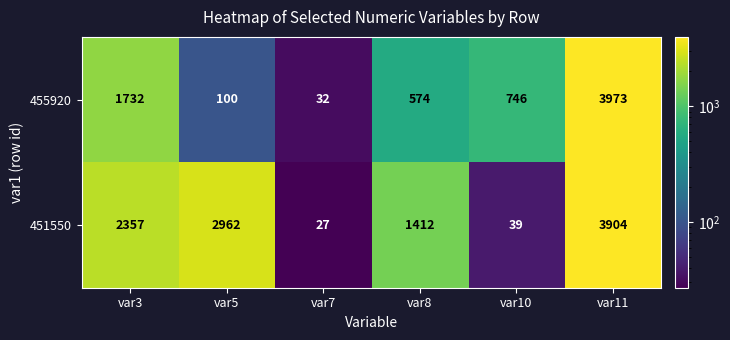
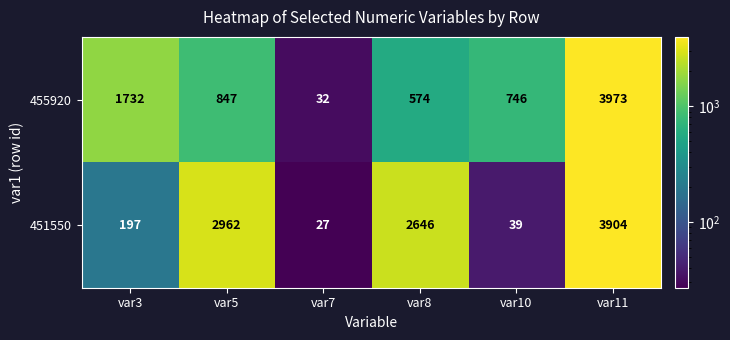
  {
    "455920": {
      "var3": 1732,
-     "var5": 100,
+     "var5": 847,
      "var7": 32,
      "var8": 574,
      "var10": 746,
      "var11": 3973
    },
    "451550": {
-     "var3": 2357,
+     "var3": 197,
      "var5": 2962,
      "var7": 27,
-     "var8": 1412,
+     "var8": 2646,
      "var10": 39,
      "var11": 3904
    }
  }
